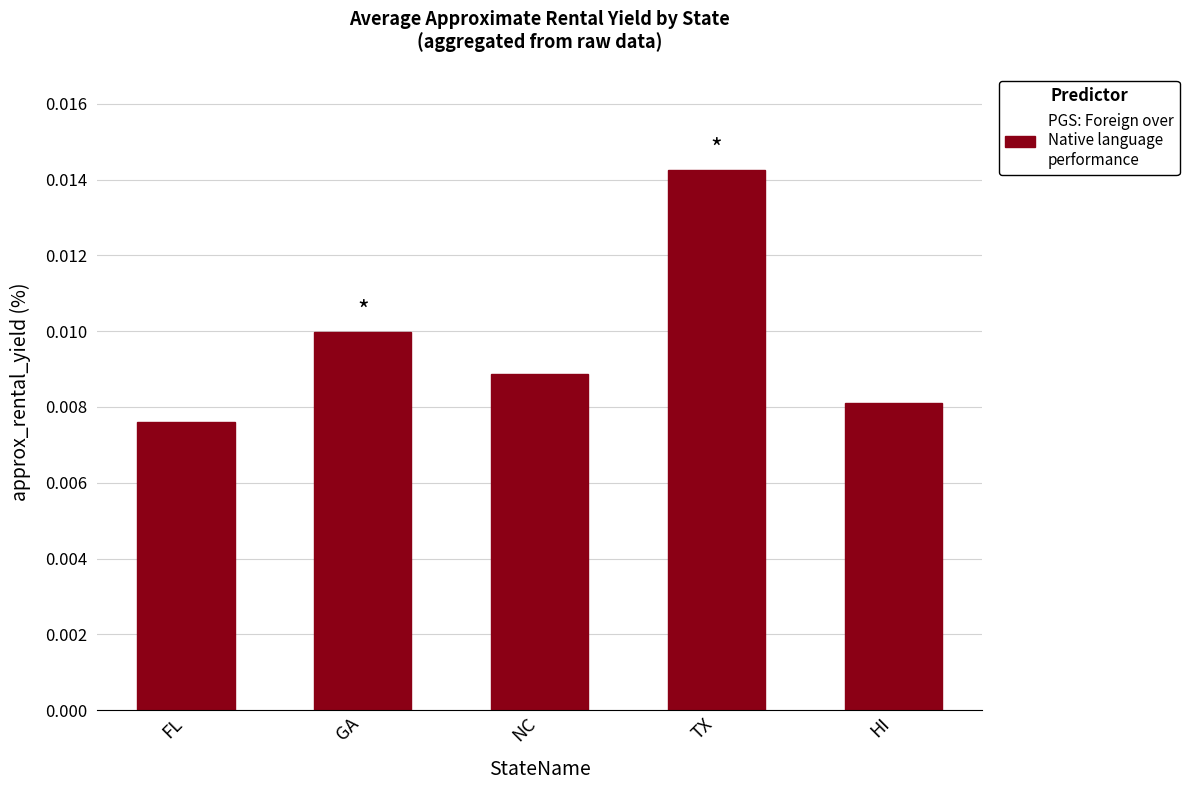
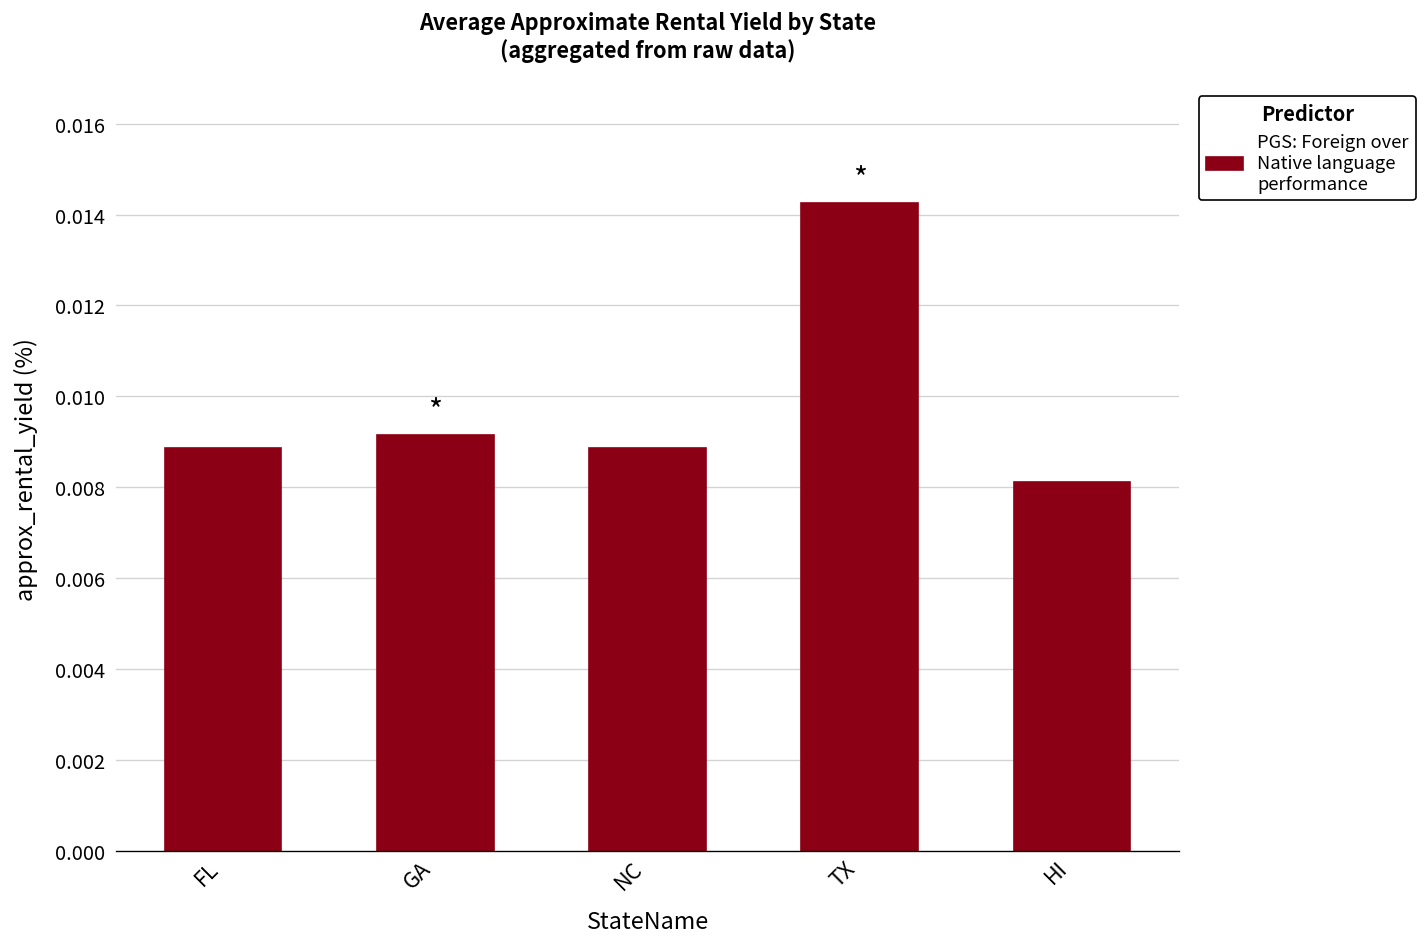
  {
-   "FL": 0.0076,
-   "GA": 0.0100,
+   "FL": 0.0089,
+   "GA": 0.0091,
    "NC": 0.0089,
    "TX": 0.0142,
    "HI": 0.0081
  }
